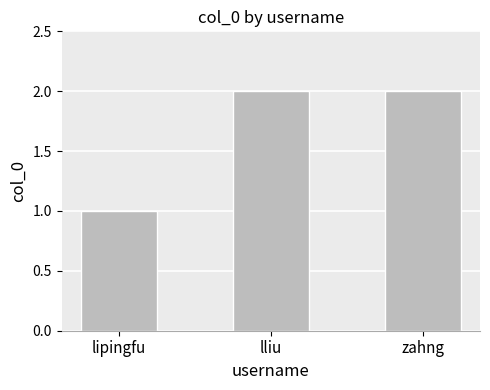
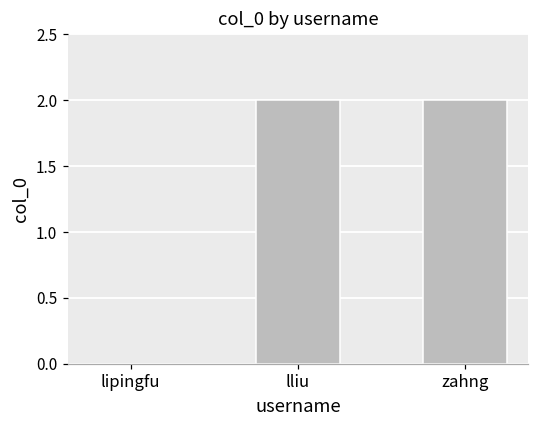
  {
-   "lipingfu": 1,
+   "lipingfu": 0,
    "lliu": 2,
    "zahng": 2
  }
